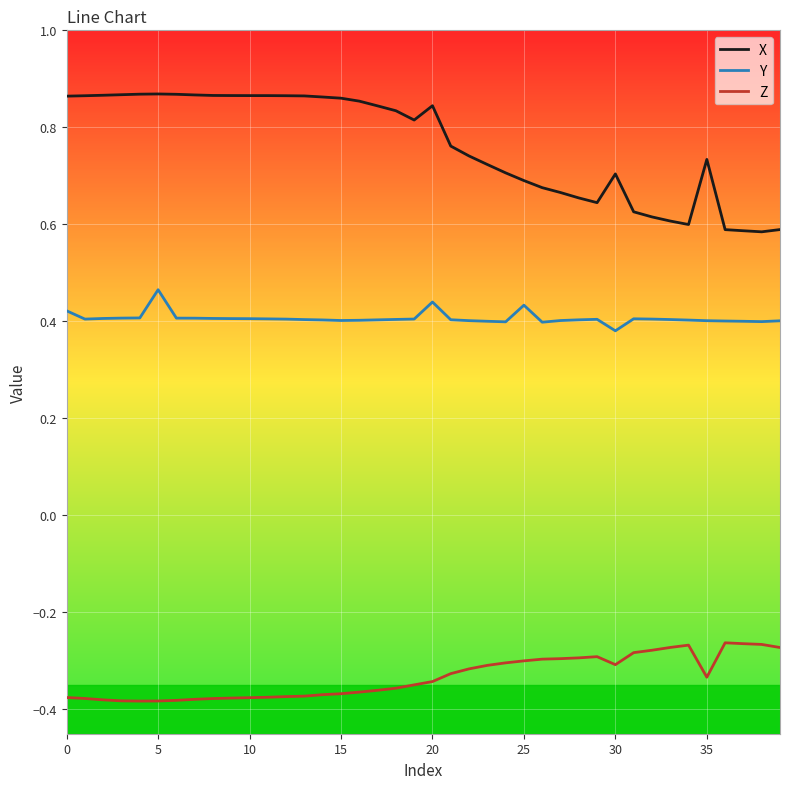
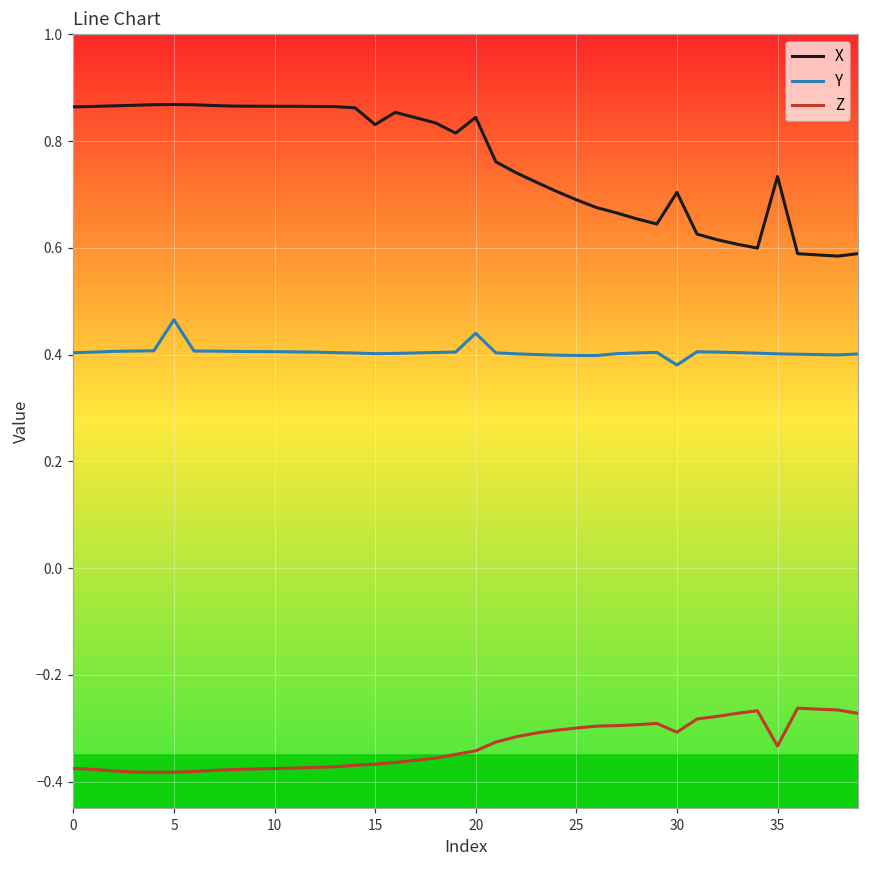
  {
    "X": {
      "0": 0.86,
      "5": 0.87,
      "10": 0.87,
-     "15": 0.86,
+     "15": 0.83,
      "20": 0.84,
      "25": 0.69,
      "30": 0.70,
      "35": 0.73
    },
    "Y": {
-     "0": 0.42,
+     "0": 0.40,
      "5": 0.47,
      "10": 0.41,
      "15": 0.40,
      "20": 0.44,
-     "25": 0.43,
+     "25": 0.40,
      "30": 0.38,
      "35": 0.40
    },
    "Z": {
      "20": -0.34,
      "25": -0.30,
      "30": -0.31,
      "35": -0.33
    }
  }
